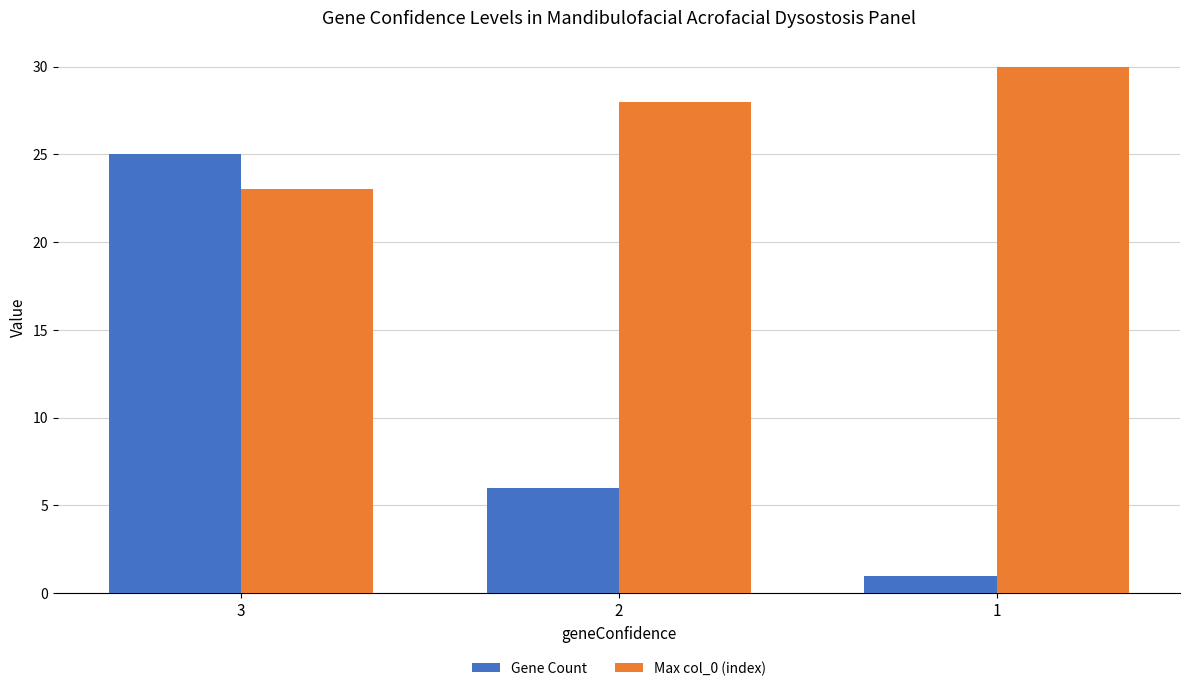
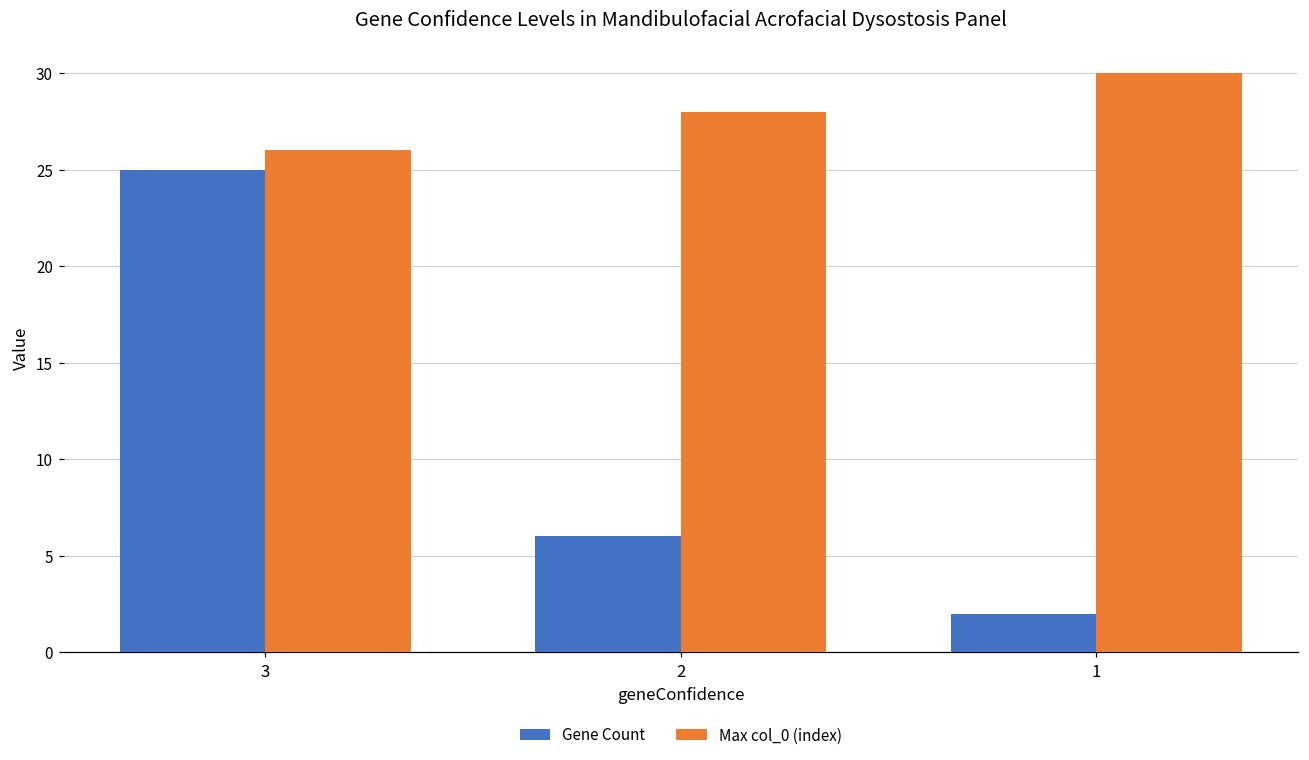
  {
    "Gene Count": {
      "3": 25,
      "2": 6,
-     "1": 1
+     "1": 2
    },
    "Max col_0 (index)": {
-     "3": 23,
+     "3": 26,
      "2": 28,
      "1": 30
    }
  }
